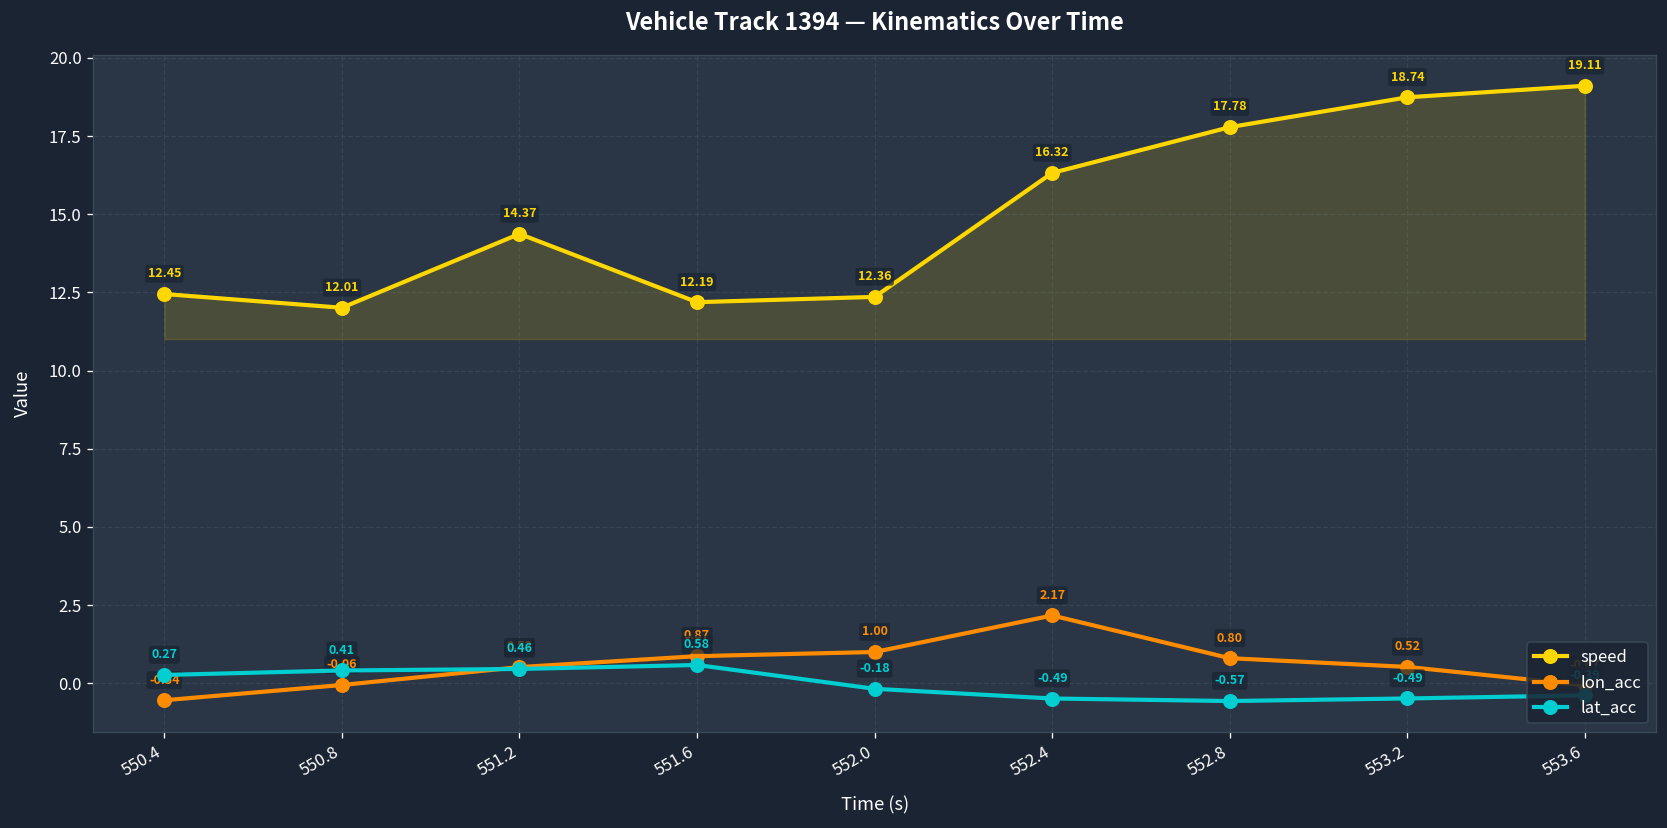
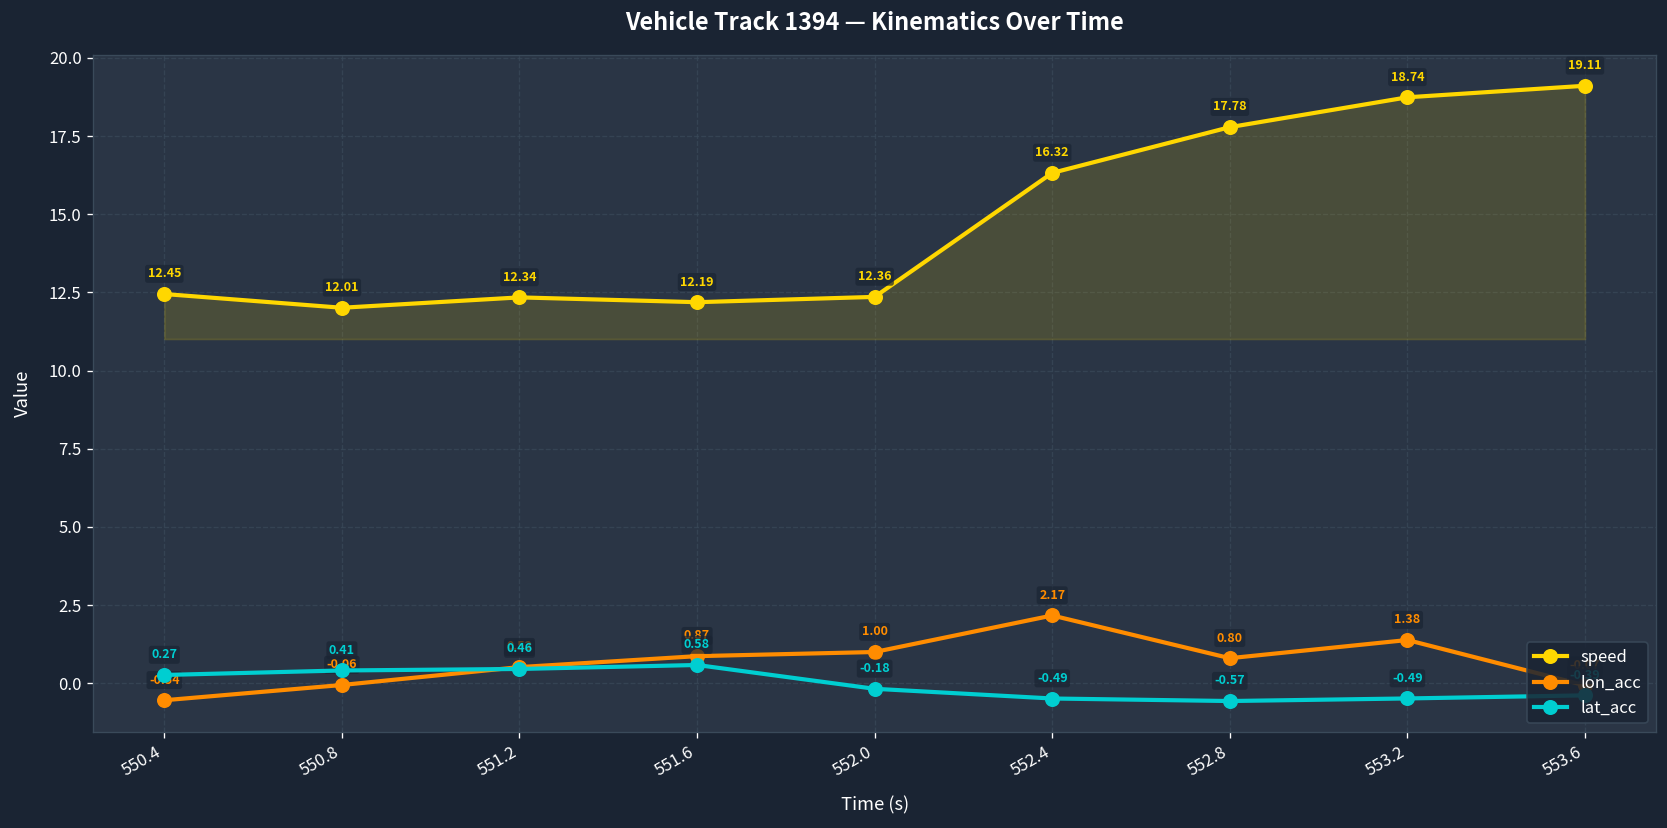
  {
    "speed": {
-     "551.2": 14.37
+     "551.2": 12.34
    },
    "lon_acc": {
-     "553.2": 0.52
+     "553.2": 1.38
    }
  }
